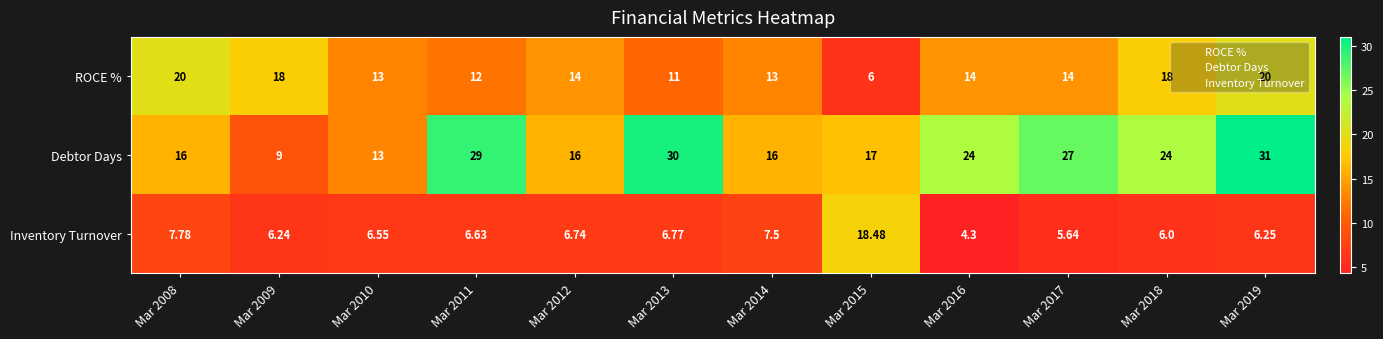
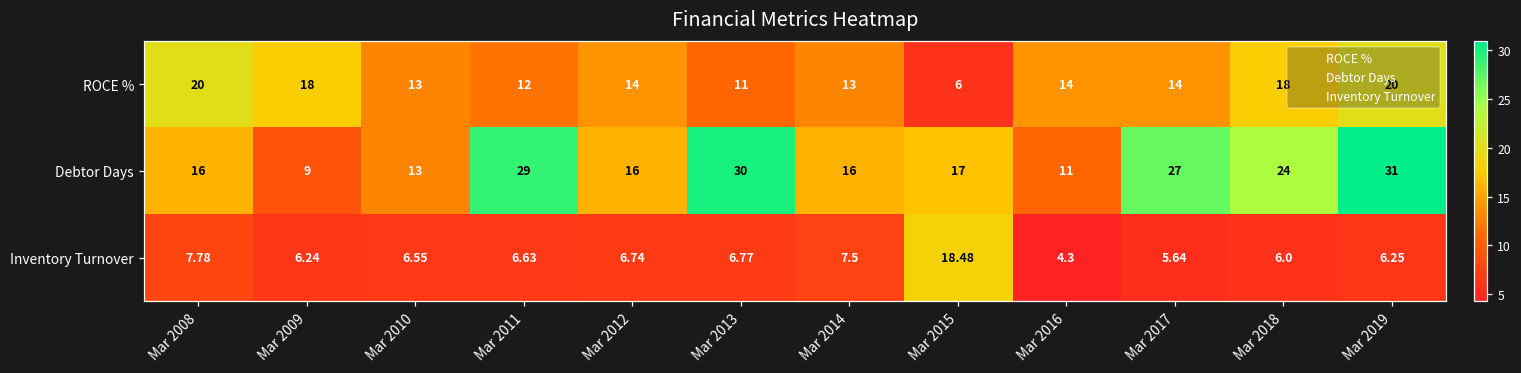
  {
    "ROCE %": {
      "Mar 2008": 20,
      "Mar 2009": 18,
      "Mar 2010": 13,
      "Mar 2011": 12,
      "Mar 2012": 14,
      "Mar 2013": 11,
      "Mar 2014": 13,
      "Mar 2015": 6,
      "Mar 2016": 14,
      "Mar 2017": 14
    },
    "Debtor Days": {
      "Mar 2008": 16,
      "Mar 2009": 9,
      "Mar 2010": 13,
      "Mar 2011": 29,
      "Mar 2012": 16,
      "Mar 2013": 30,
      "Mar 2014": 16,
      "Mar 2015": 17,
-     "Mar 2016": 24,
+     "Mar 2016": 11,
      "Mar 2017": 27,
      "Mar 2018": 24,
      "Mar 2019": 31
    },
    "Inventory Turnover": {
      "Mar 2008": 7.78,
      "Mar 2009": 6.24,
      "Mar 2010": 6.55,
      "Mar 2011": 6.63,
      "Mar 2012": 6.74,
      "Mar 2013": 6.77,
      "Mar 2014": 7.5,
      "Mar 2015": 18.48,
      "Mar 2016": 4.3,
      "Mar 2017": 5.64,
      "Mar 2018": 6.0,
      "Mar 2019": 6.25
    }
  }
